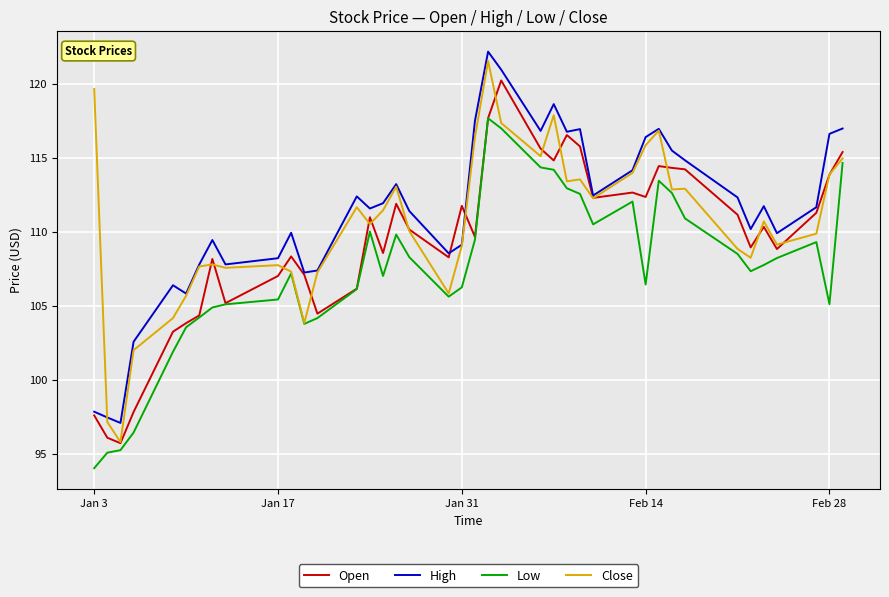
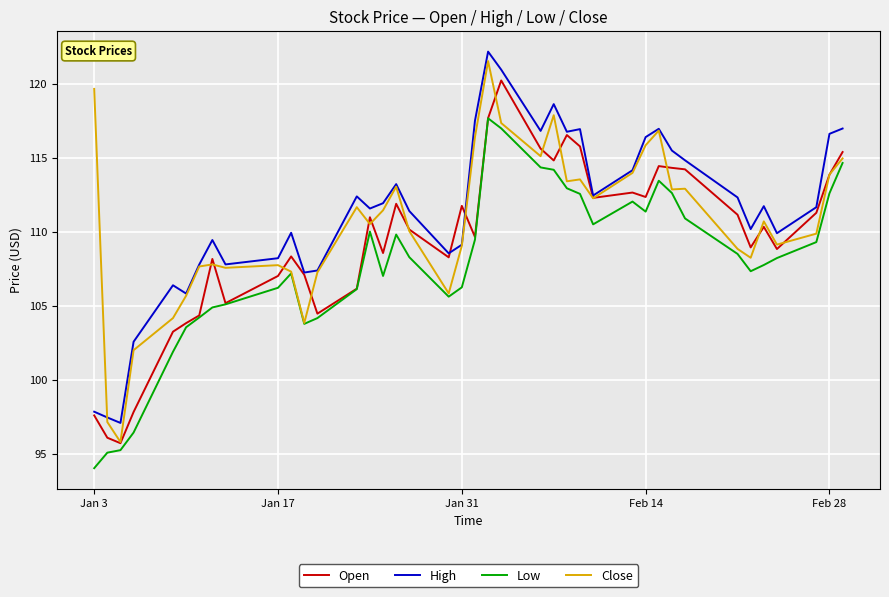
  {
    "Open": {
      "Jan 3": 97.6,
      "Jan 17": 107.0,
      "Jan 31": 111.8,
      "Feb 14": 112.4
    },
    "High": {
      "Jan 3": 97.8,
      "Jan 17": 108.2,
      "Feb 14": 116.4,
      "Feb 28": 116.6
    },
    "Low": {
      "Jan 3": 94.0,
-     "Jan 17": 105.4,
+     "Jan 17": 106.2,
      "Jan 31": 106.2,
-     "Feb 14": 106.4,
-     "Feb 28": 105.1
+     "Feb 14": 111.4,
+     "Feb 28": 112.6
    },
    "Close": {
      "Jan 3": 119.7,
      "Jan 17": 107.7,
      "Feb 14": 115.9
    }
  }
